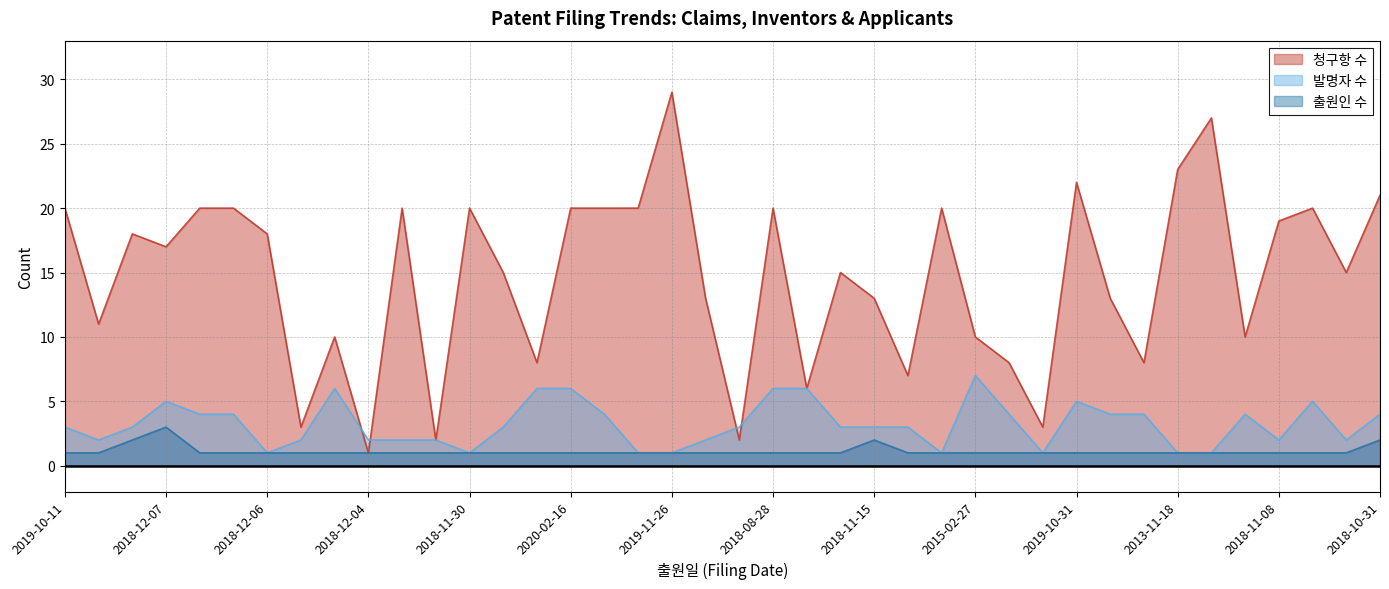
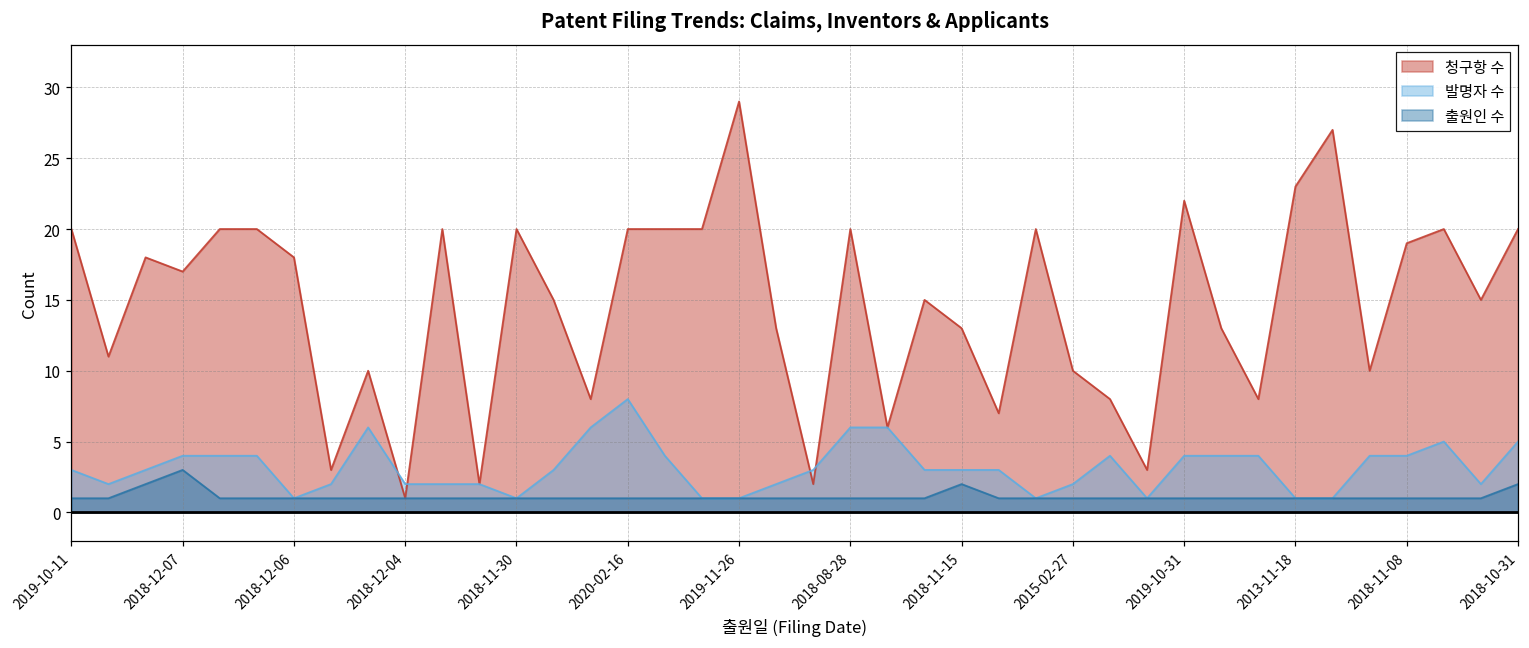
  {
    "청구항 수": {
      "2018-12-07": 17,
      "2018-12-06": 18,
      "2018-11-30": 20,
      "2020-02-16": 20,
      "2018-08-28": 20,
      "2018-11-15": 13,
      "2015-02-27": 10,
      "2019-10-31": 22,
      "2013-11-18": 23,
      "2018-11-08": 19,
-     "2018-10-31": 21
+     "2018-10-31": 20
    },
    "발명자 수": {
-     "2018-12-07": 5,
+     "2018-12-07": 4,
      "2018-12-04": 2,
-     "2020-02-16": 6,
+     "2020-02-16": 8,
      "2018-08-28": 6,
      "2018-11-15": 3,
-     "2015-02-27": 7,
-     "2019-10-31": 5,
-     "2018-11-08": 2,
-     "2018-10-31": 4
+     "2015-02-27": 2,
+     "2019-10-31": 4,
+     "2018-11-08": 4,
+     "2018-10-31": 5
    },
    "출원인 수": {
      "2018-12-07": 3,
      "2020-02-16": 1,
      "2018-08-28": 1,
      "2018-11-15": 2,
      "2015-02-27": 1,
      "2019-10-31": 1,
      "2018-11-08": 1,
      "2018-10-31": 2
    }
  }
